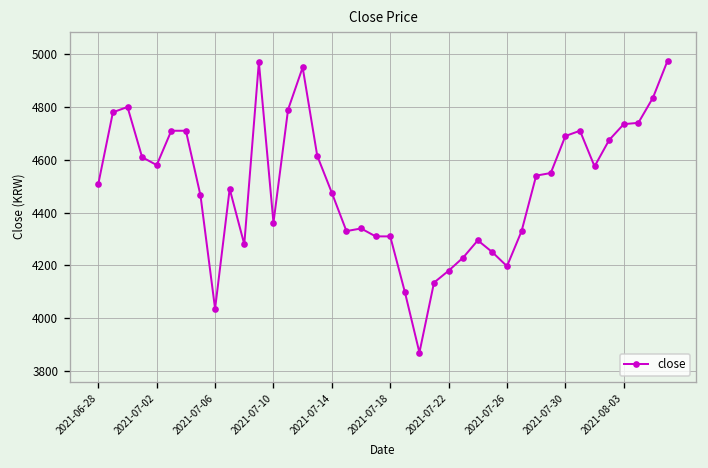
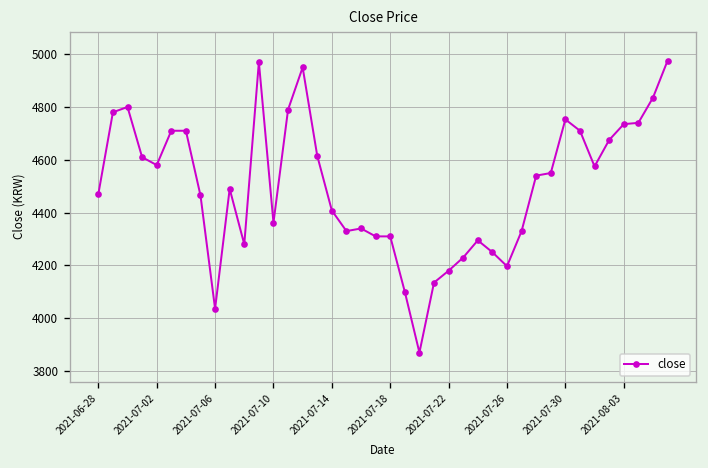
  {
-   "2021-06-28": 4510,
+   "2021-06-28": 4470,
    "2021-07-02": 4580,
    "2021-07-06": 4040,
    "2021-07-10": 4360,
-   "2021-07-14": 4480,
+   "2021-07-14": 4410,
    "2021-07-18": 4310,
    "2021-07-22": 4180,
    "2021-07-26": 4200,
-   "2021-07-30": 4690,
+   "2021-07-30": 4750,
    "2021-08-03": 4740
  }
